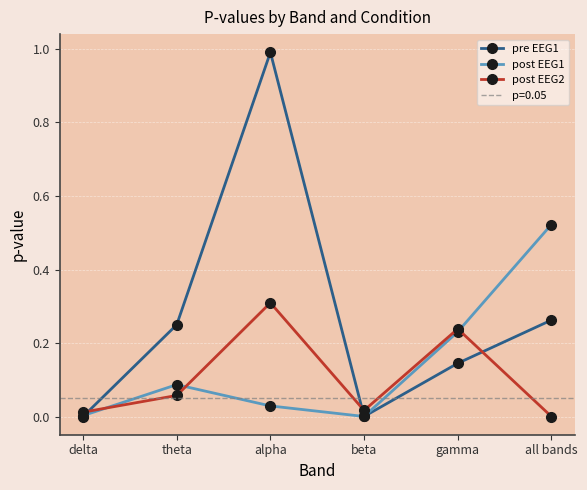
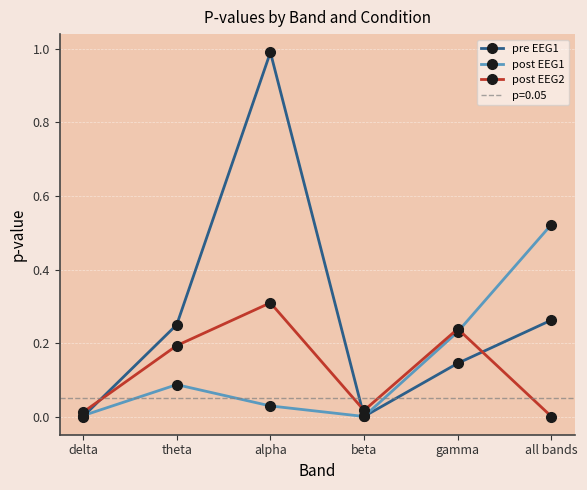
  {
    "pre EEG1": {
      "theta": 0.25,
      "alpha": 0.99,
      "gamma": 0.14,
      "all bands": 0.26
    },
    "post EEG1": {
      "theta": 0.09,
      "alpha": 0.03,
      "gamma": 0.23,
      "all bands": 0.52
    },
    "post EEG2": {
      "delta": 0.01,
-     "theta": 0.06,
+     "theta": 0.19,
      "alpha": 0.31,
      "beta": 0.02,
      "gamma": 0.24,
      "all bands": 0.00
    }
  }
